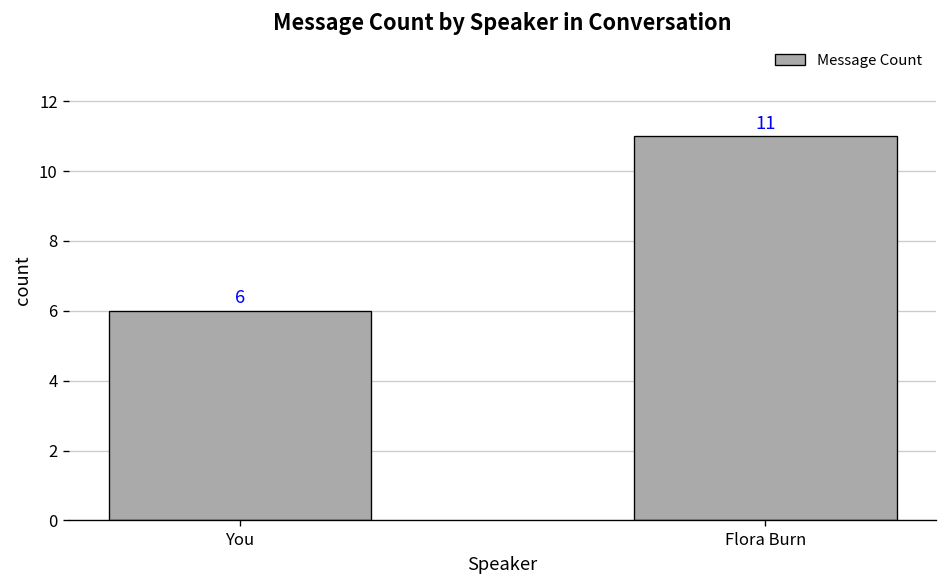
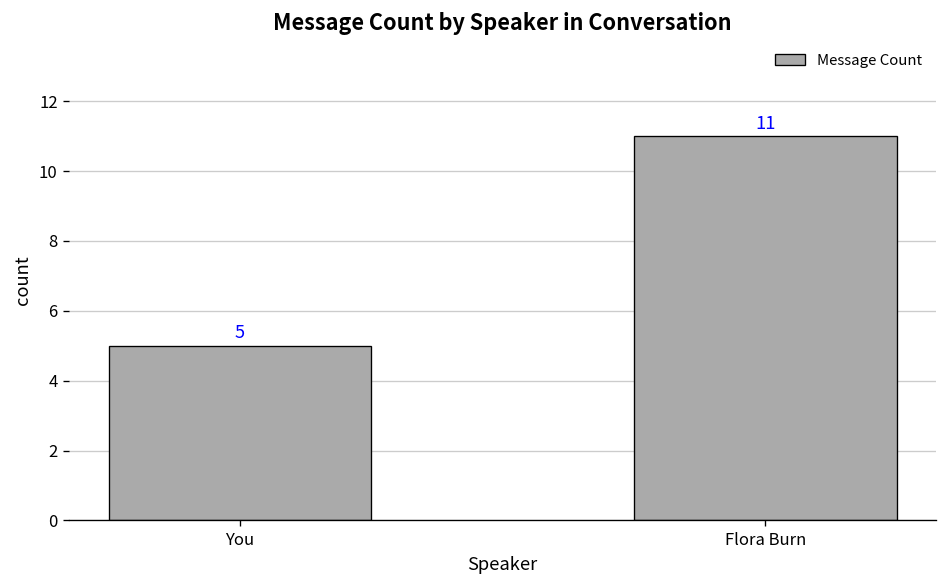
  {
-   "You": 6,
+   "You": 5,
    "Flora Burn": 11
  }
